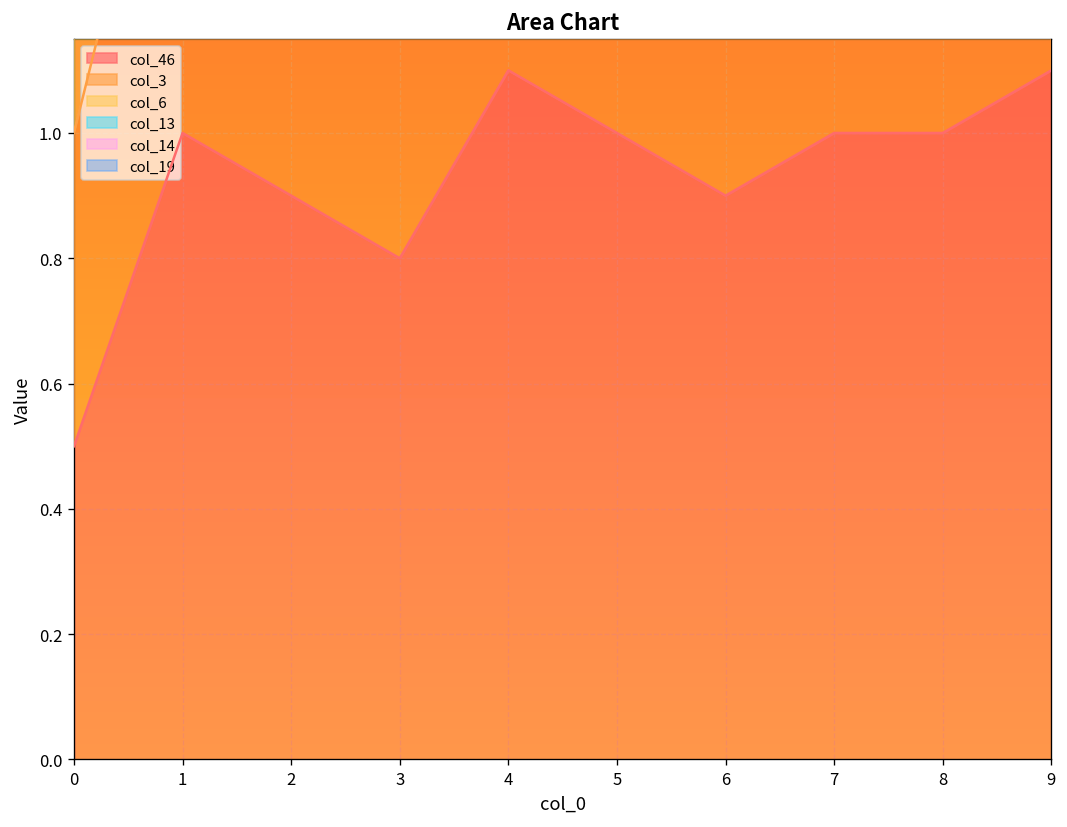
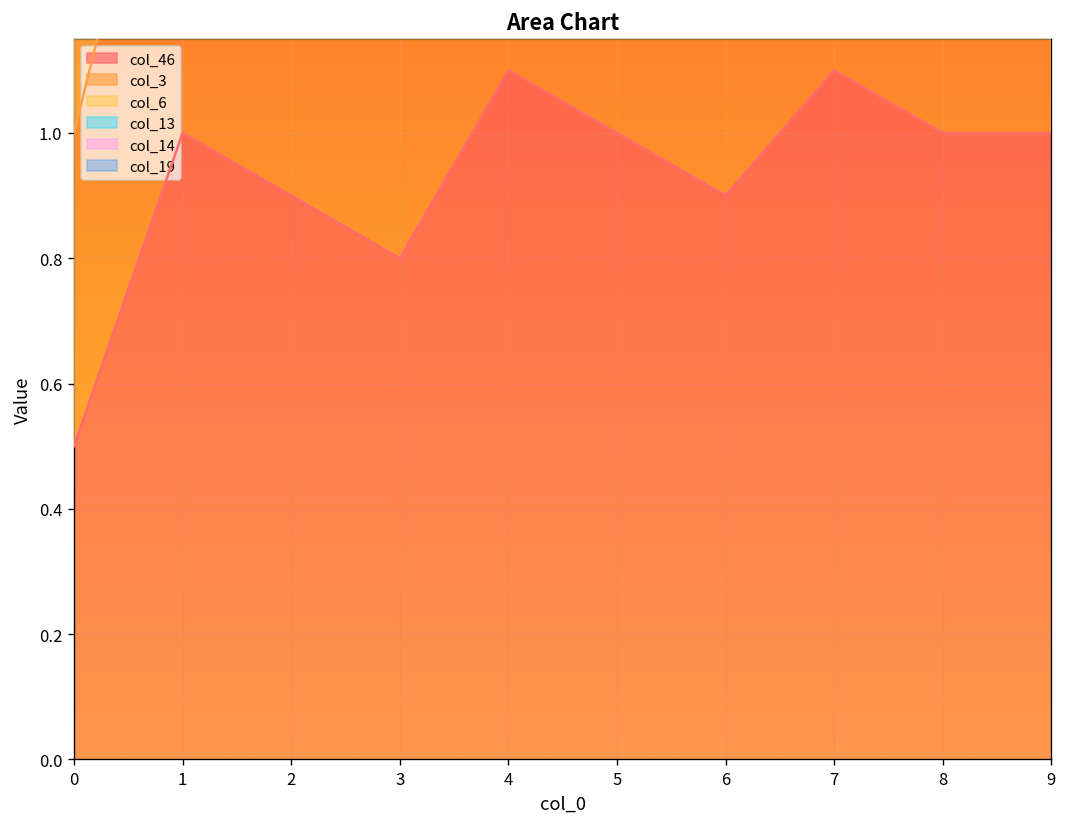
  {
    "col_46": {
      "0": 0.5,
      "1": 1.0,
      "2": 0.9,
      "3": 0.8,
      "4": 1.1,
      "5": 1.0,
      "6": 0.9,
-     "7": 1.0,
+     "7": 1.1,
      "8": 1.0,
-     "9": 1.1
+     "9": 1.0
    }
  }
